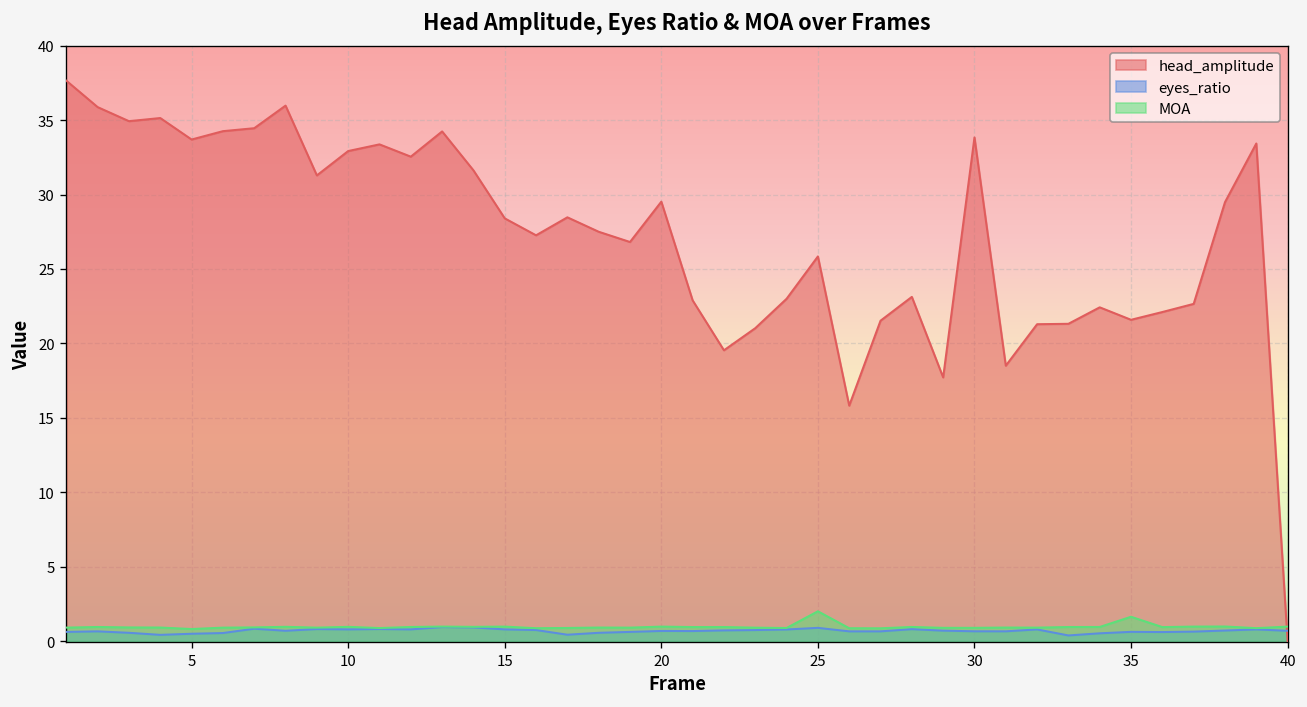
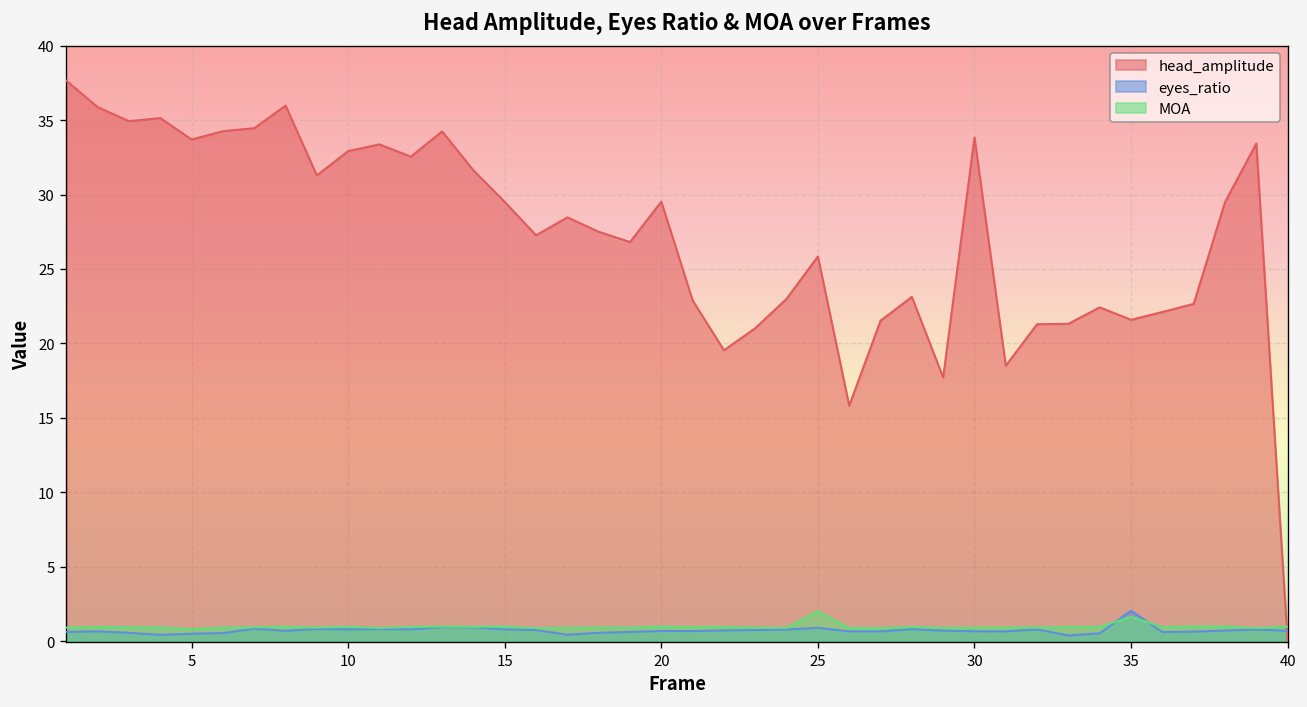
  {
    "head_amplitude": {
      "5": 33.7,
      "10": 32.9,
-     "15": 28.4,
+     "15": 29.5,
      "20": 29.5,
      "25": 25.8,
      "30": 33.8,
      "35": 21.6,
      "40": 0.0
    },
    "eyes_ratio": {
      "5": 0.5,
      "20": 0.7,
      "25": 0.9,
      "30": 0.7,
-     "35": 0.6,
+     "35": 2.0,
      "40": 0.7
    },
    "MOA": {
      "5": 0.8,
      "20": 1.0,
      "25": 2.0,
      "30": 0.9,
      "35": 1.6,
      "40": 1.0
    }
  }
